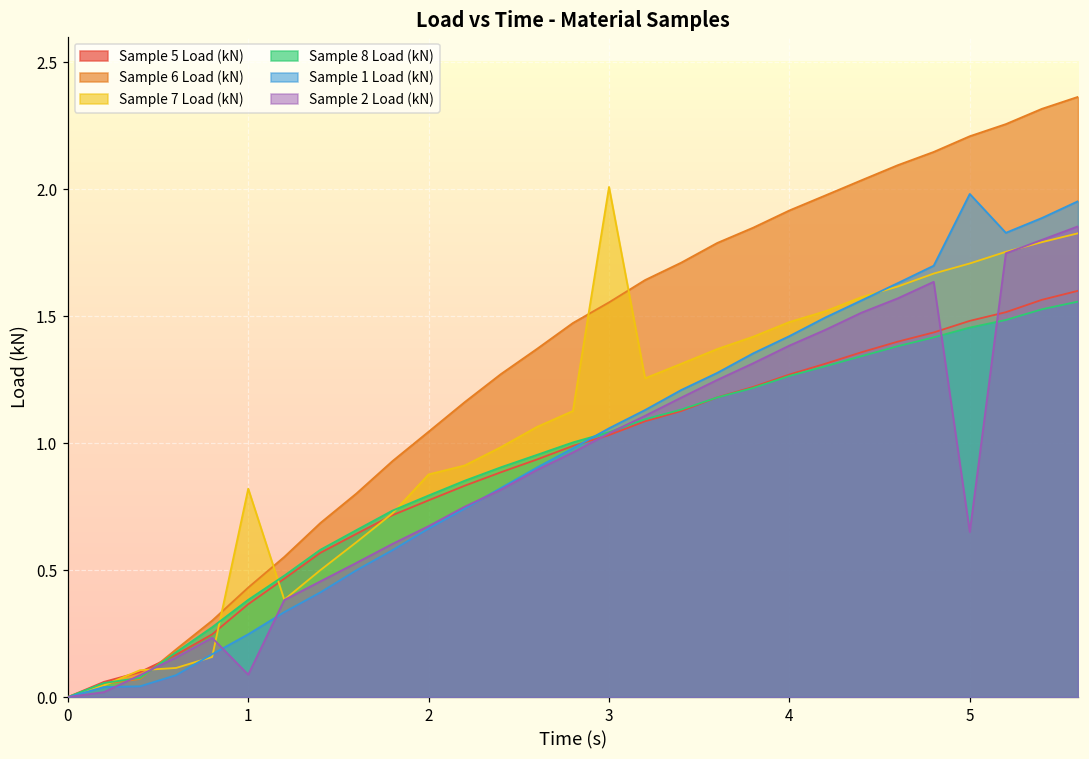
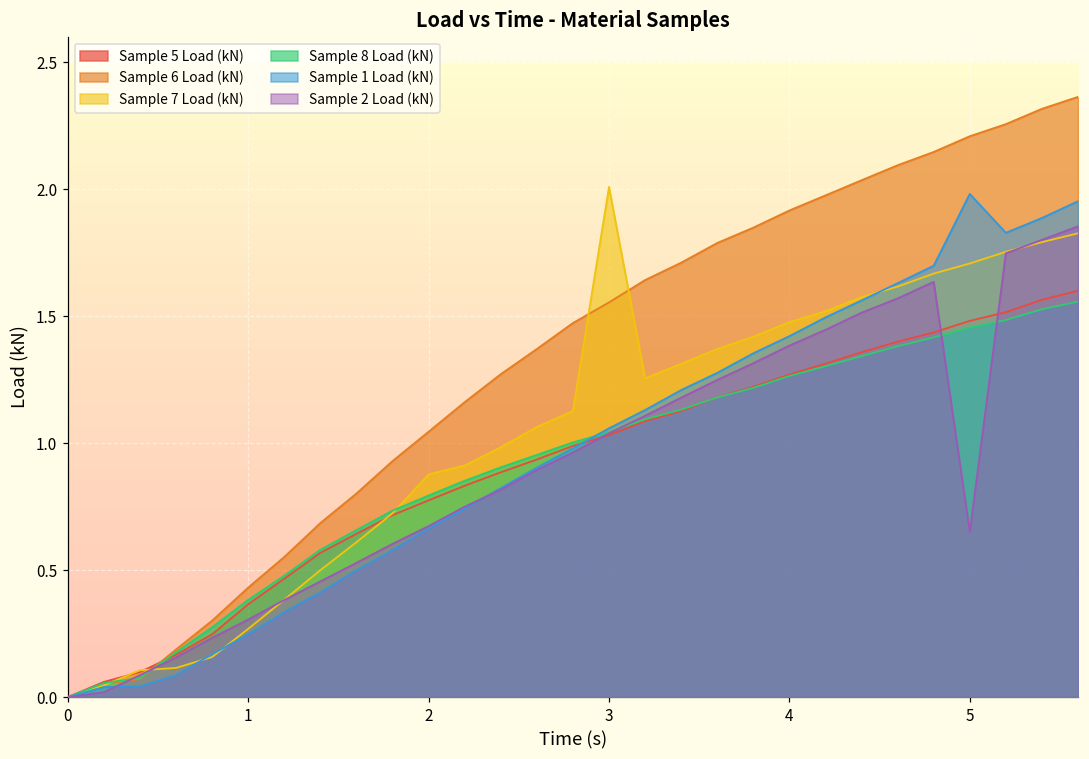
  {
    "Sample 7 Load (kN)": {
-     "1": 0.82,
+     "1": 0.27,
      "2": 0.88,
      "3": 2.01,
      "4": 1.48,
      "5": 1.71
    },
    "Sample 8 Load (kN)": {
      "1": 0.38,
      "2": 0.79,
      "5": 1.45
    },
    "Sample 1 Load (kN)": {
      "1": 0.25,
      "3": 1.06,
      "4": 1.42,
      "5": 1.98
    },
    "Sample 2 Load (kN)": {
-     "1": 0.09,
+     "1": 0.31,
      "4": 1.38,
      "5": 0.65
    }
  }
